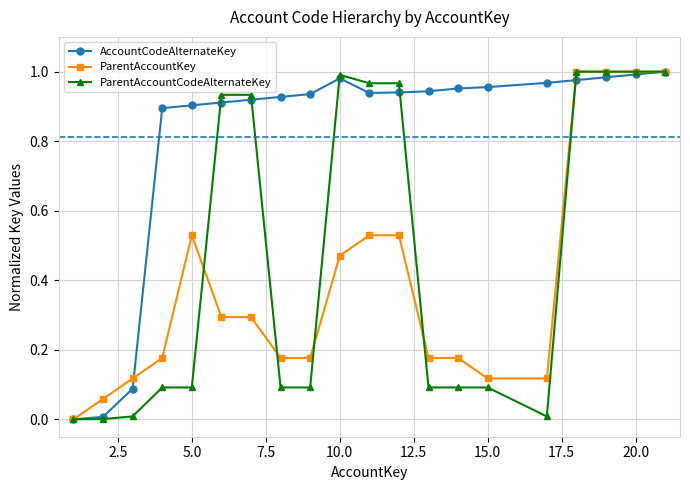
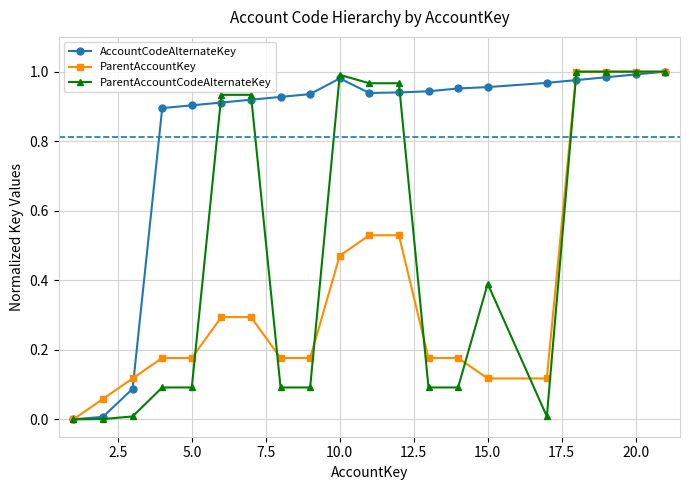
  {
    "AccountCodeAlternateKey": {
      "5.0": 0.90,
      "10.0": 0.98,
      "15.0": 0.96,
      "20.0": 0.99
    },
    "ParentAccountKey": {
-     "5.0": 0.53,
+     "5.0": 0.18,
      "10.0": 0.47,
      "15.0": 0.12
    },
    "ParentAccountCodeAlternateKey": {
      "5.0": 0.09,
      "10.0": 0.99,
-     "15.0": 0.09
+     "15.0": 0.39
    }
  }
